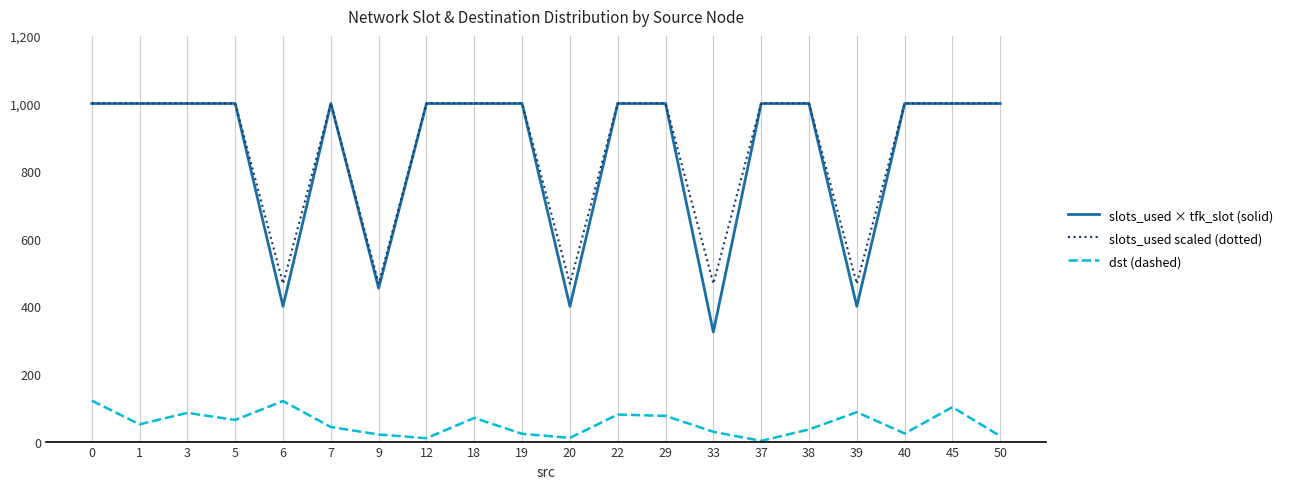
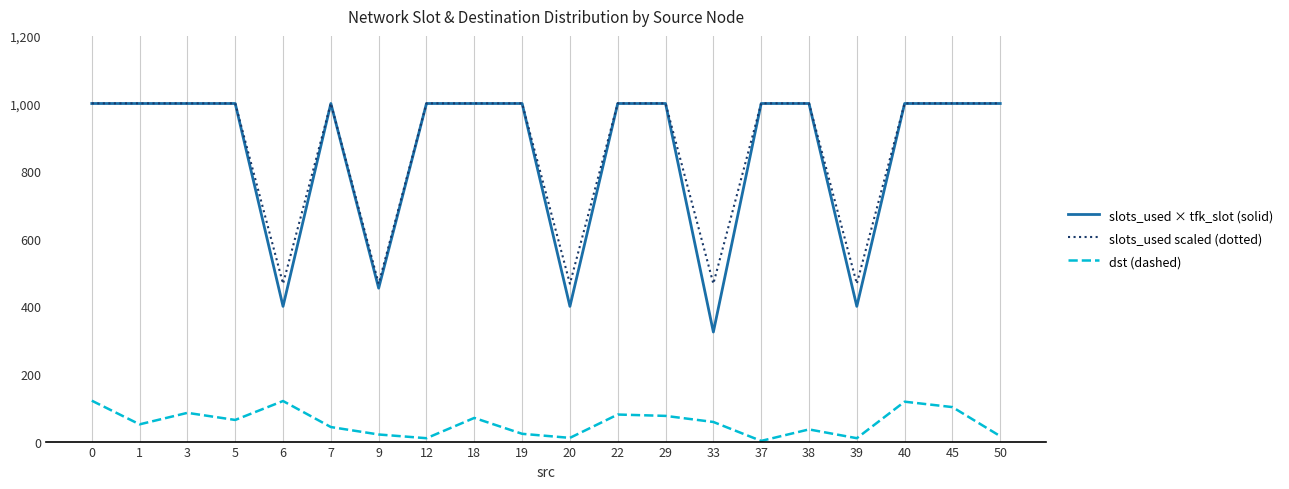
  {
    "slots_used × tfk_slot (solid)": {
      "6": 400,
      "9": 450,
      "20": 400,
      "33": 320,
      "39": 400
    },
    "slots_used scaled (dotted)": {
      "6": 470,
      "9": 470,
      "20": 470,
      "33": 470,
      "39": 470
    },
    "dst (dashed)": {
      "0": 120,
      "1": 50,
      "3": 90,
      "5": 60,
      "6": 120,
      "7": 40,
      "9": 20,
      "12": 10,
      "18": 70,
      "19": 20,
      "20": 10,
      "22": 80,
      "29": 80,
-     "33": 30,
+     "33": 60,
      "37": 0,
      "38": 40,
-     "39": 90,
-     "40": 20,
+     "39": 10,
+     "40": 120,
      "45": 100,
      "50": 20
    }
  }
